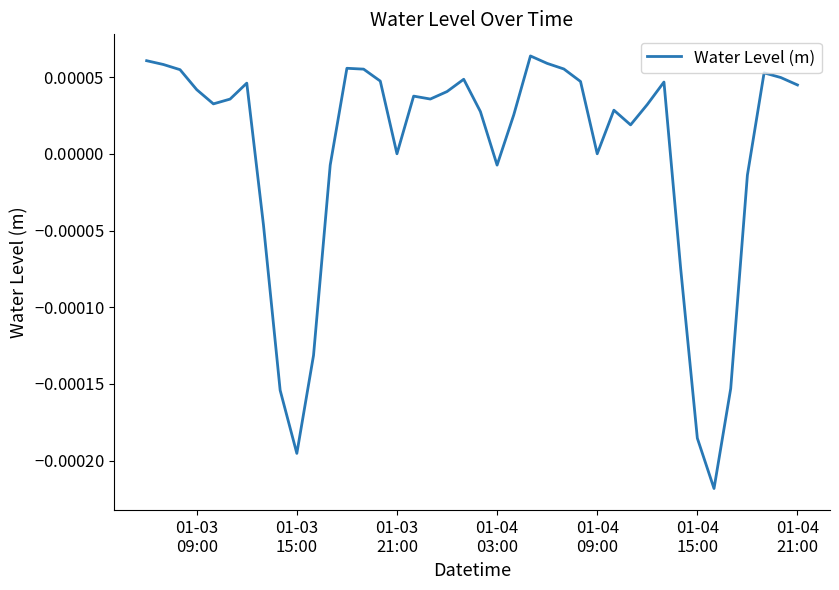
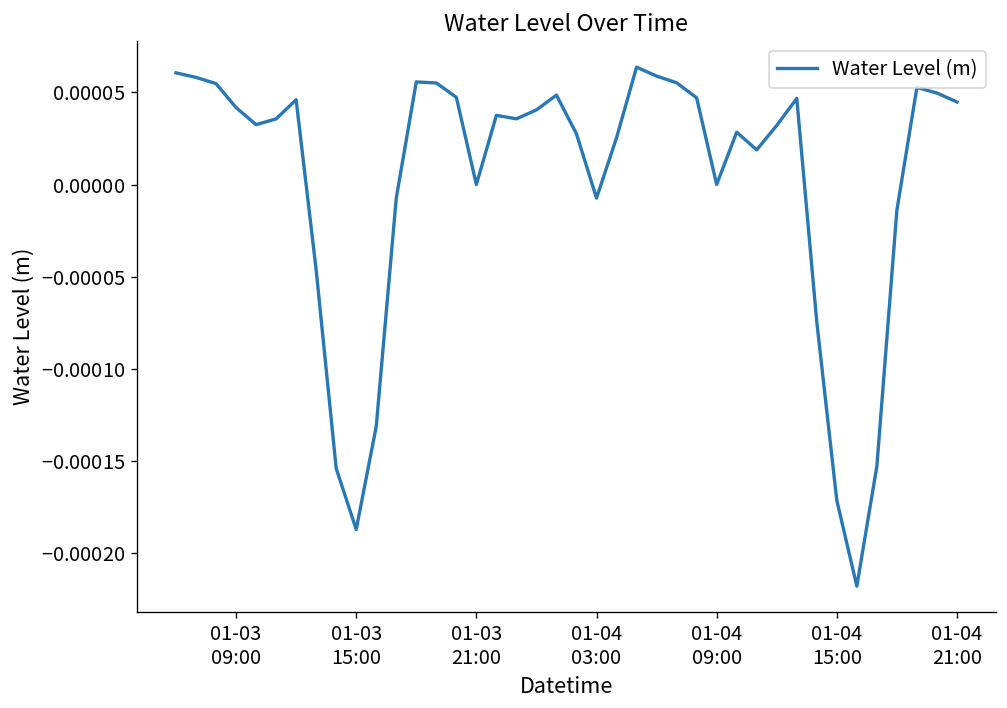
  {
    "01-03 09:00": 0.000042,
-   "01-03 15:00": -0.000195,
+   "01-03 15:00": -0.000187,
    "01-03 21:00": 0.000000,
    "01-04 03:00": -0.000007,
    "01-04 09:00": 0.000000,
-   "01-04 15:00": -0.000185,
+   "01-04 15:00": -0.000172,
    "01-04 21:00": 0.000045
  }
